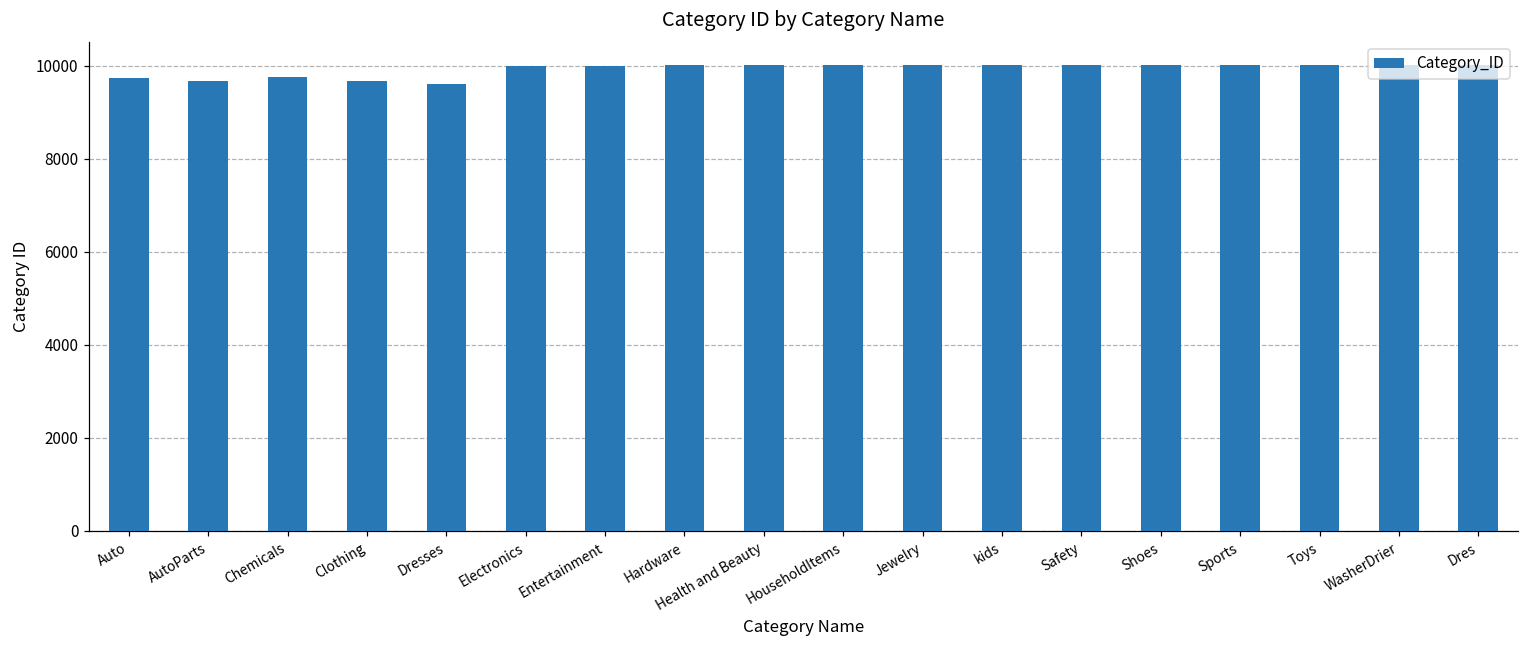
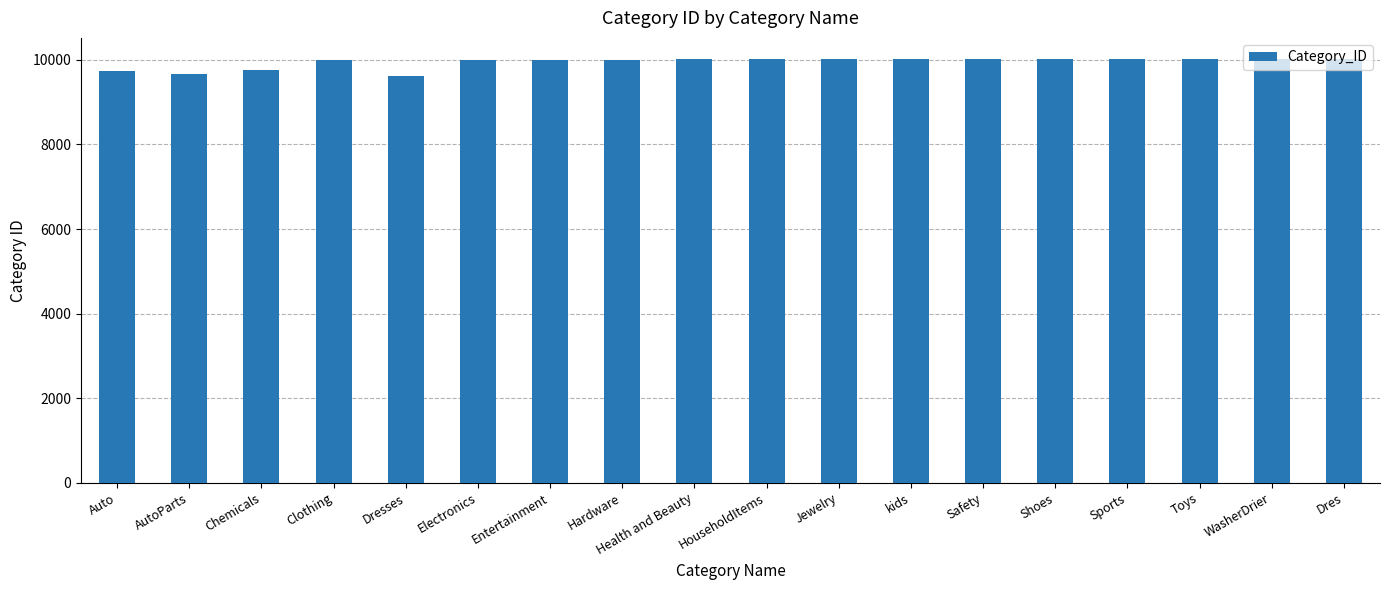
  {
    "Auto": 9700,
    "AutoParts": 9700,
    "Chemicals": 9800,
-   "Clothing": 9700,
+   "Clothing": 10000,
    "Dresses": 9600,
    "Electronics": 10000,
    "Entertainment": 10000,
    "Hardware": 10000,
    "Health and Beauty": 10000,
    "HouseholdItems": 10000,
    "Jewelry": 10000,
    "kids": 10000,
    "Safety": 10000,
    "Shoes": 10000,
    "Sports": 10000,
    "Toys": 10000
  }
